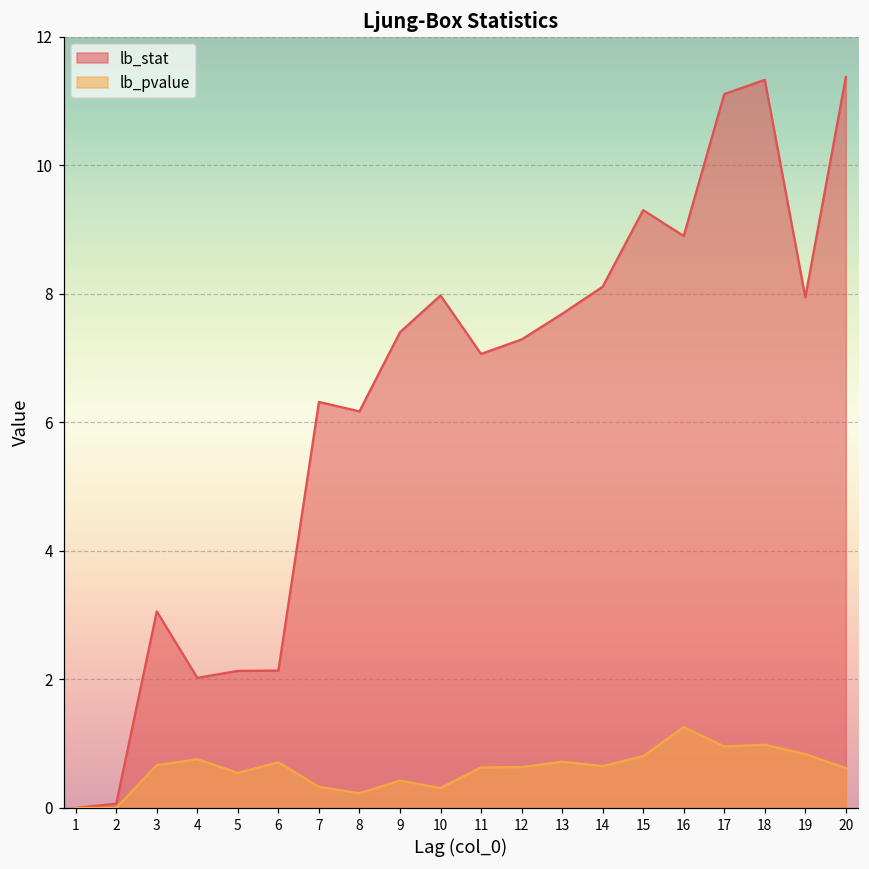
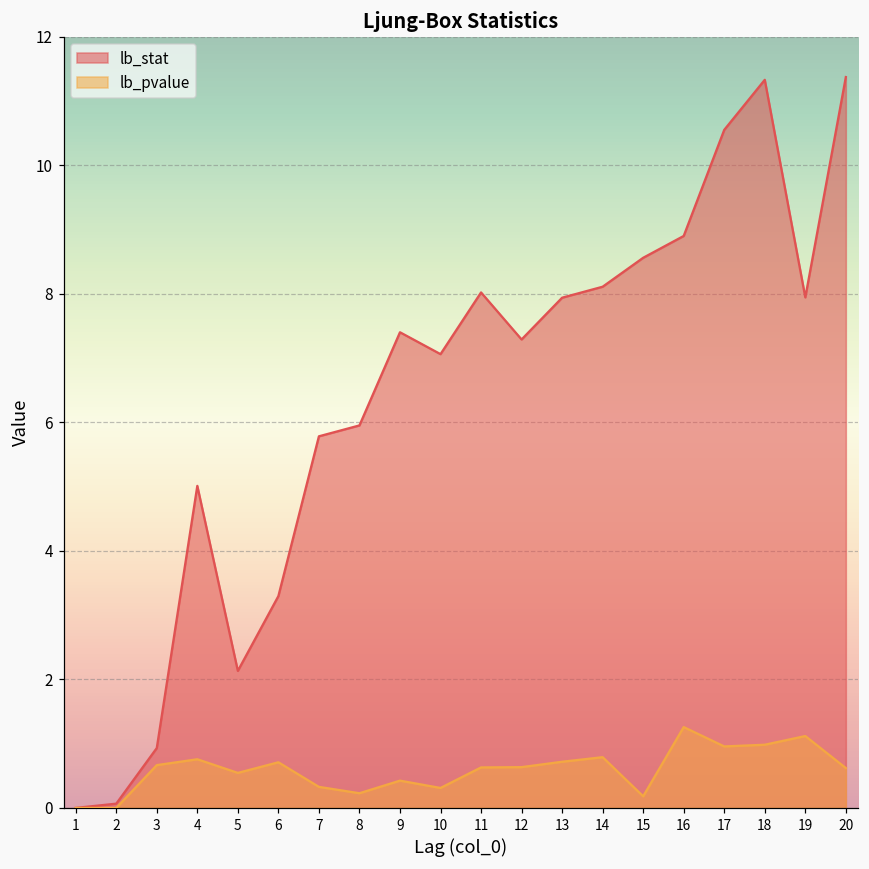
  {
    "lb_stat": {
      "2": 0.1,
-     "3": 3.1,
-     "4": 2.0,
+     "3": 0.9,
+     "4": 5.0,
      "5": 2.1,
-     "6": 2.1,
-     "7": 6.3,
-     "8": 6.2,
+     "6": 3.3,
+     "7": 5.8,
+     "8": 6.0,
      "9": 7.4,
-     "10": 8.0,
-     "11": 7.1,
+     "10": 7.1,
+     "11": 8.0,
      "12": 7.3,
-     "13": 7.7,
+     "13": 7.9,
      "14": 8.1,
-     "15": 9.3,
+     "15": 8.6,
      "16": 8.9,
-     "17": 11.1,
+     "17": 10.5,
      "18": 11.3,
      "19": 7.9,
      "20": 11.4
    },
    "lb_pvalue": {
      "2": 0.0,
      "3": 0.7,
      "4": 0.8,
      "5": 0.5,
      "6": 0.7,
      "7": 0.3,
      "8": 0.2,
      "9": 0.4,
      "10": 0.3,
      "11": 0.6,
      "12": 0.6,
      "13": 0.7,
-     "14": 0.7,
-     "15": 0.8,
+     "14": 0.8,
+     "15": 0.2,
      "16": 1.3,
      "17": 1.0,
      "18": 1.0,
-     "19": 0.8,
+     "19": 1.1,
      "20": 0.6
    }
  }
